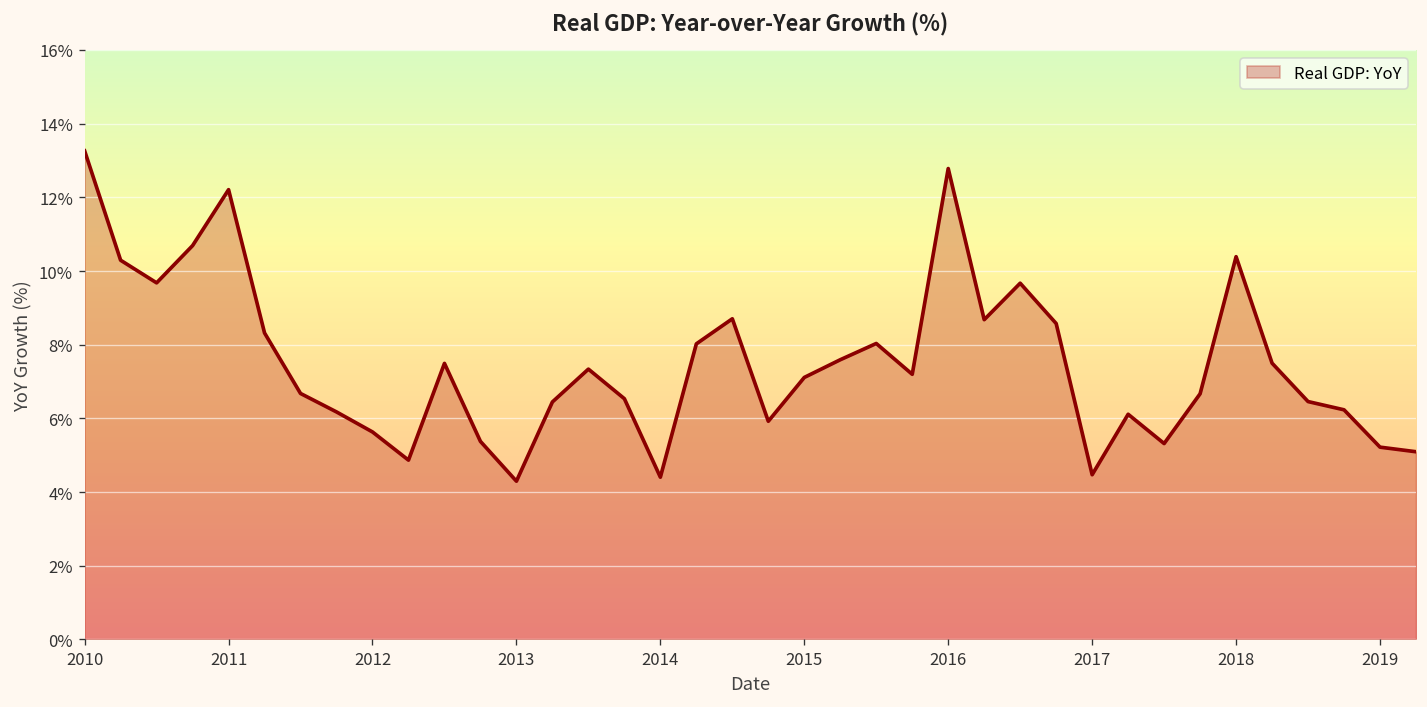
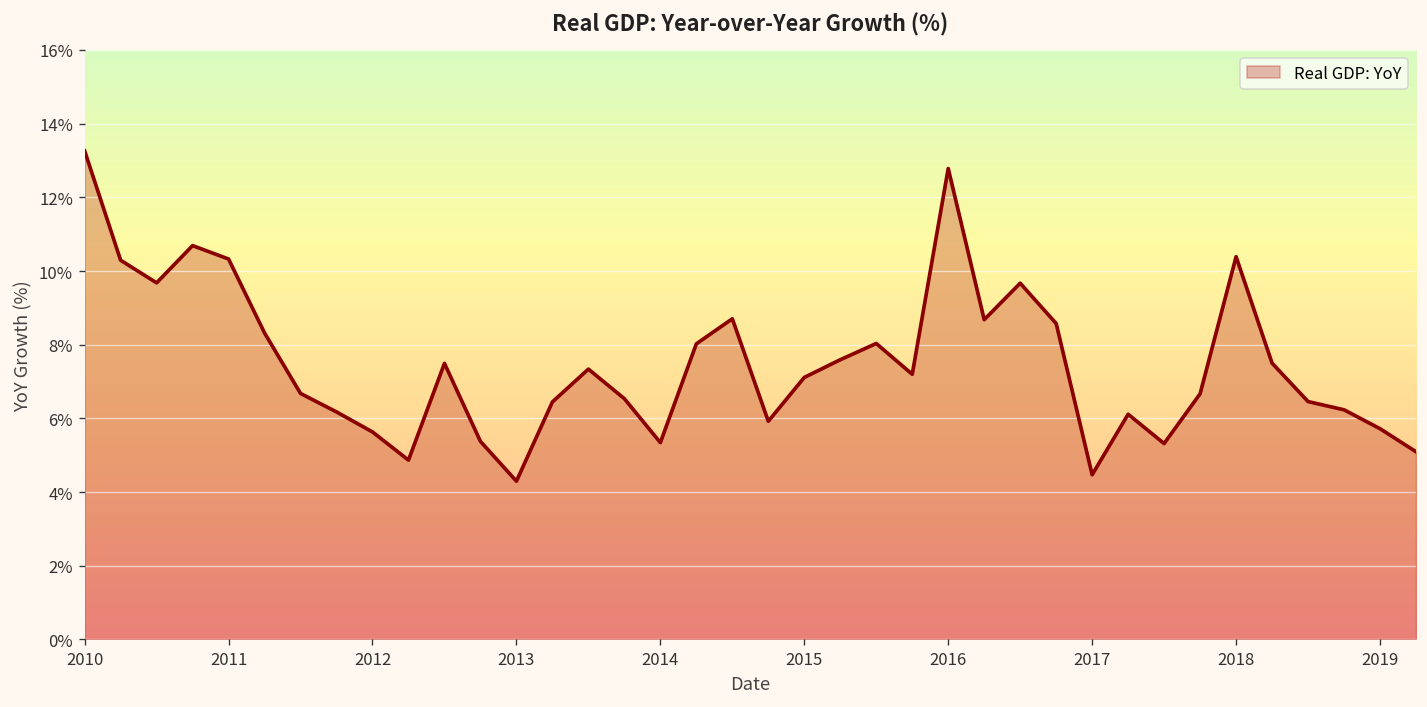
  {
    "2010": "13.3%",
-   "2011": "12.2%",
+   "2011": "10.3%",
    "2012": "5.6%",
    "2013": "4.3%",
-   "2014": "4.4%",
+   "2014": "5.3%",
    "2015": "7.1%",
    "2016": "12.8%",
    "2017": "4.5%",
    "2018": "10.4%",
-   "2019": "5.2%"
+   "2019": "5.7%"
  }
